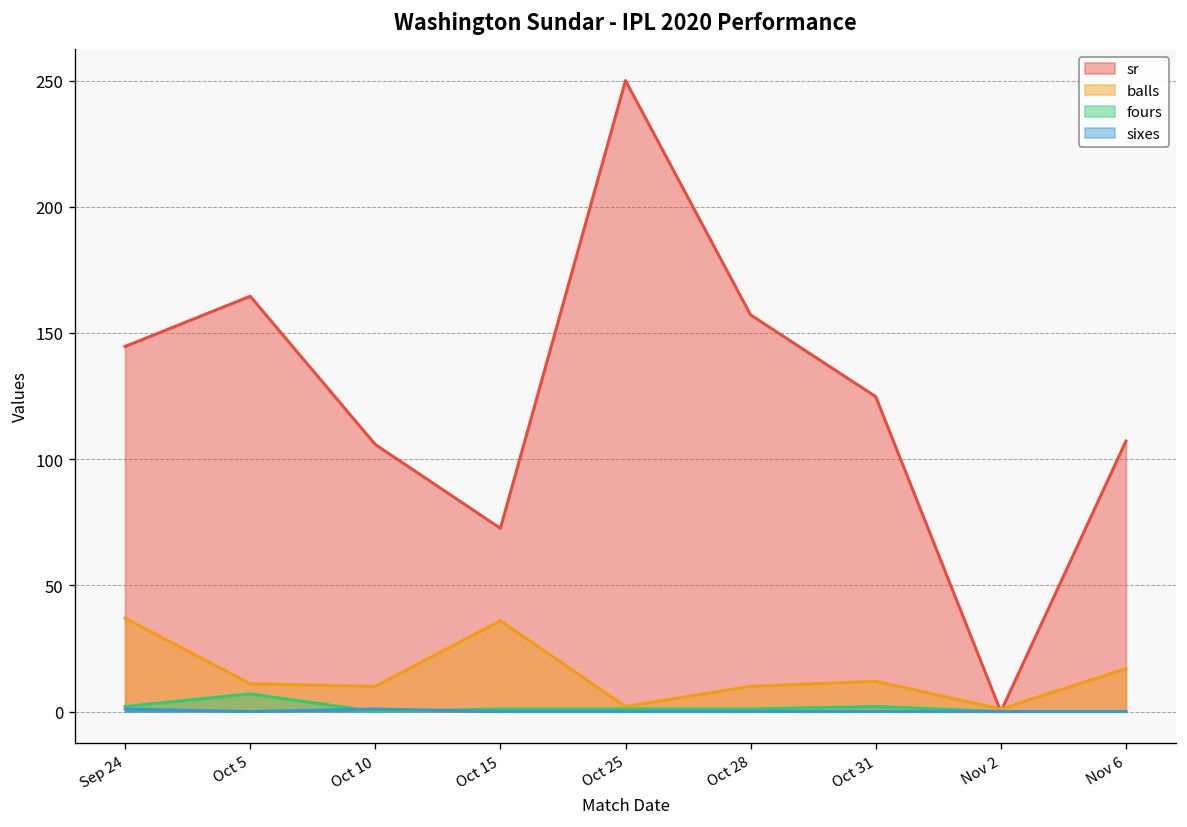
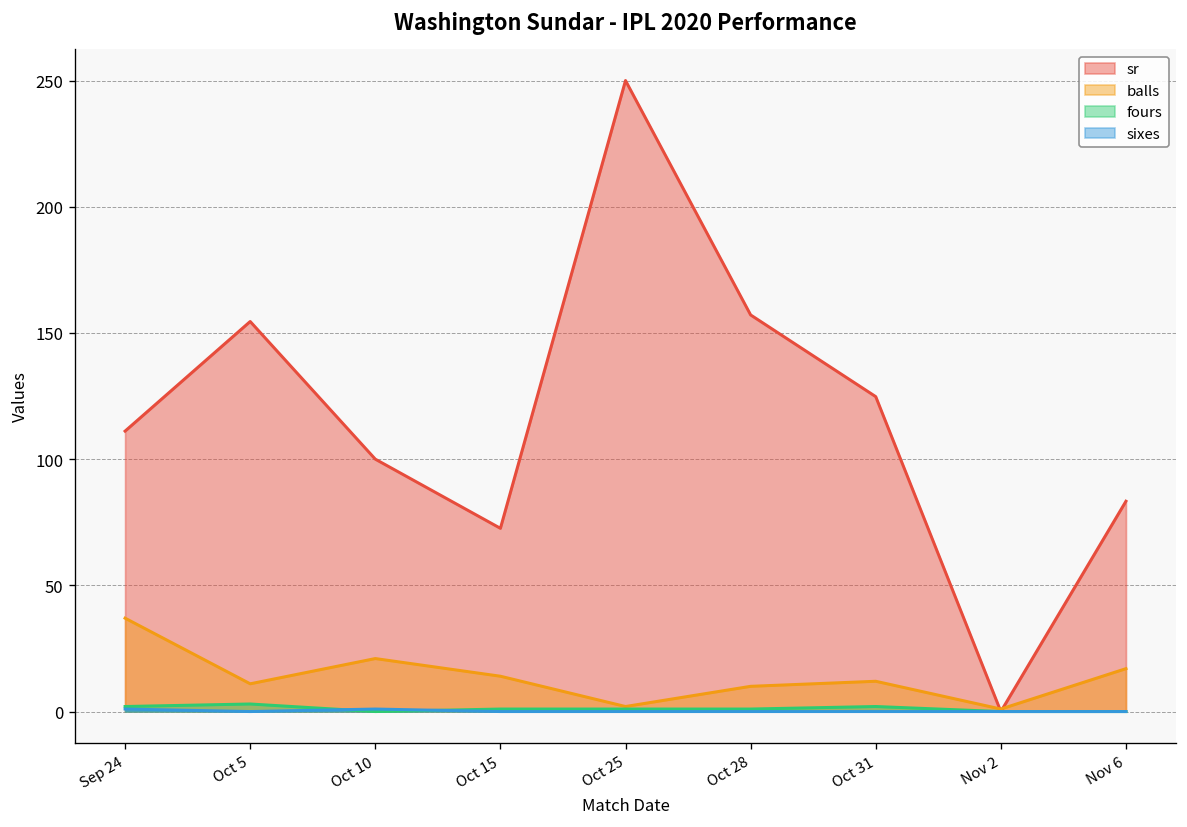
  {
    "sr": {
-     "Sep 24": 145,
-     "Oct 5": 165,
-     "Oct 10": 106,
+     "Sep 24": 111,
+     "Oct 5": 155,
+     "Oct 10": 100,
      "Oct 15": 73,
      "Oct 25": 250,
      "Oct 28": 157,
      "Oct 31": 125,
-     "Nov 6": 107
+     "Nov 6": 83
    },
    "balls": {
      "Sep 24": 37,
      "Oct 5": 11,
-     "Oct 10": 10,
-     "Oct 15": 36,
+     "Oct 10": 21,
+     "Oct 15": 14,
      "Oct 28": 10,
      "Oct 31": 12,
      "Nov 6": 17
    },
    "fours": {
-     "Oct 5": 7,
+     "Oct 5": 3,
      "Oct 31": 2
    },
    "sixes": {
      "Oct 5": 0,
      "Oct 31": 0
    }
  }
